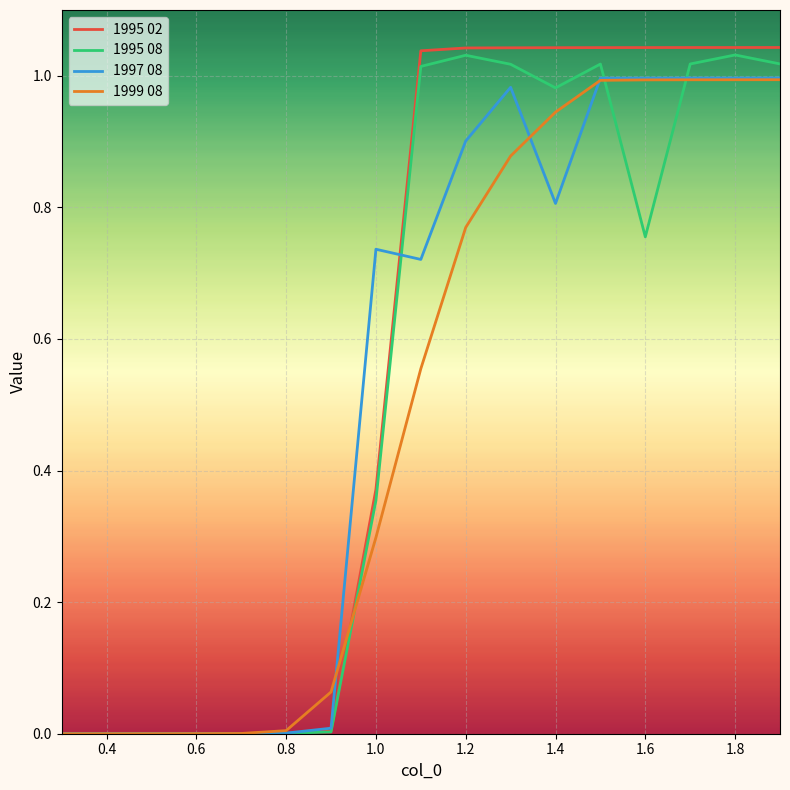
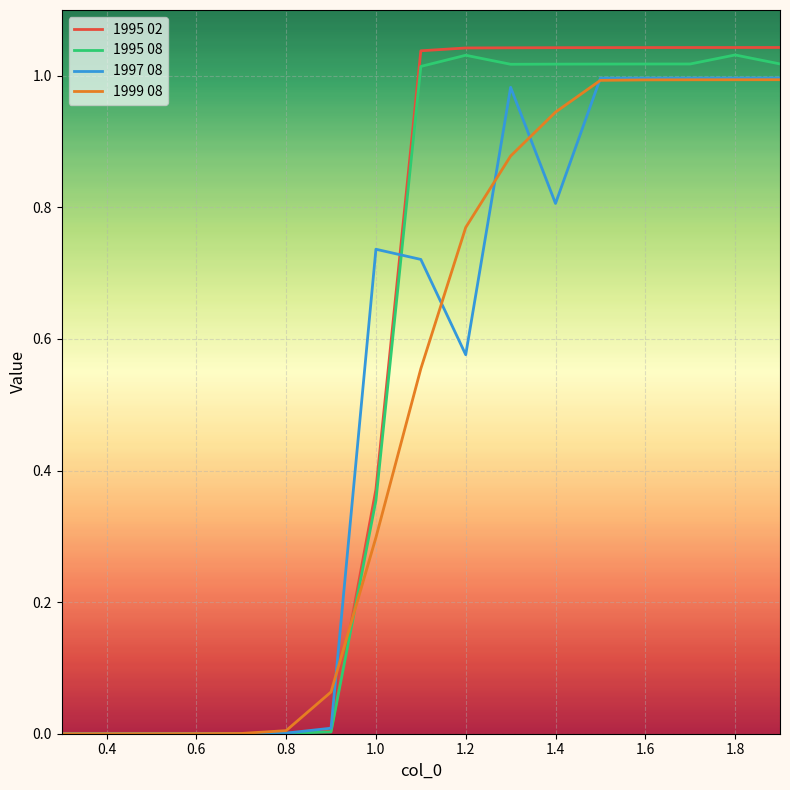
  {
    "1995 08": {
      "1.0": 0.35,
      "1.2": 1.03,
-     "1.4": 0.98,
-     "1.6": 0.76,
+     "1.4": 1.02,
+     "1.6": 1.02,
      "1.8": 1.03
    },
    "1997 08": {
      "1.0": 0.74,
-     "1.2": 0.90,
+     "1.2": 0.58,
      "1.4": 0.81
    }
  }
